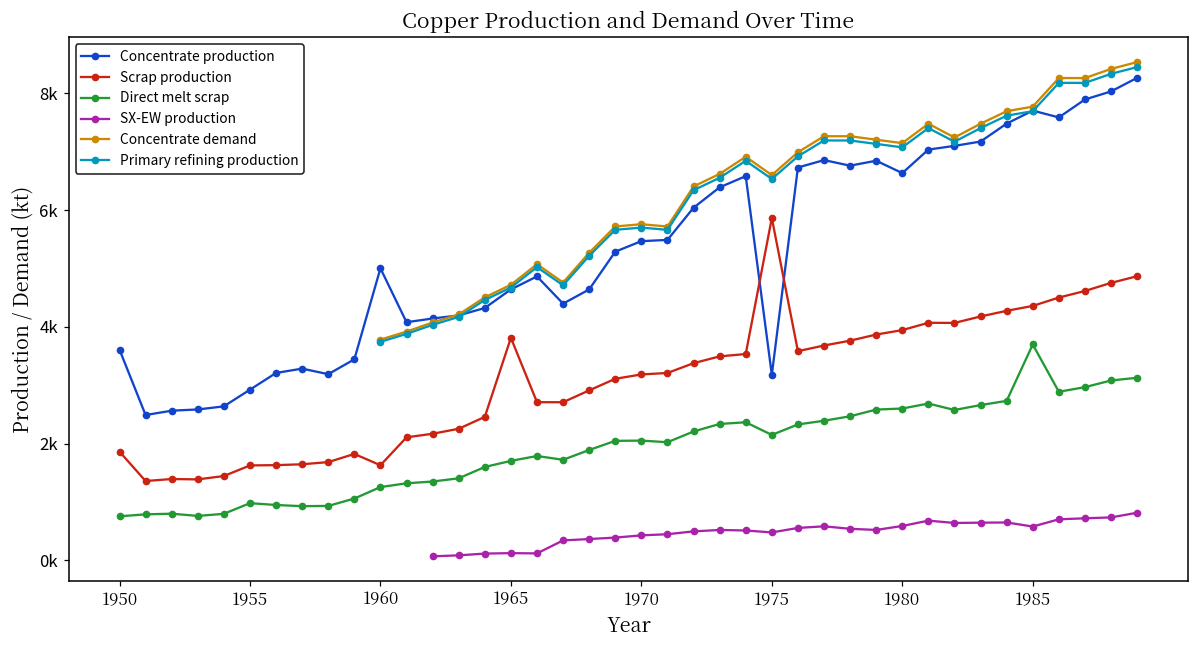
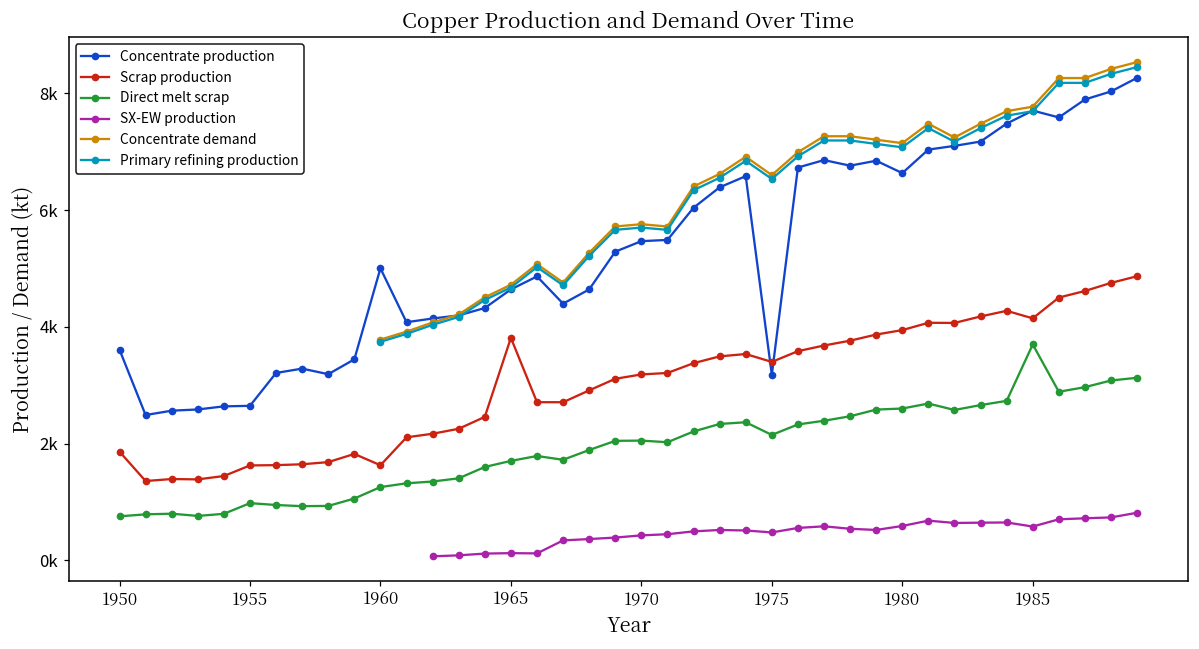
  {
    "Concentrate production": {
      "1950": 3600,
-     "1955": 2900,
+     "1955": 2600,
      "1960": 5000,
      "1970": 5500,
      "1975": 3200,
      "1980": 6600
    },
    "Scrap production": {
      "1950": 1900,
      "1955": 1600,
      "1960": 1600,
      "1965": 3800,
      "1970": 3200,
-     "1975": 5900,
+     "1975": 3400,
      "1980": 3900,
-     "1985": 4400
+     "1985": 4100
    },
    "Direct melt scrap": {
      "1950": 800,
      "1955": 1000,
      "1960": 1300,
      "1965": 1700,
      "1970": 2100,
      "1975": 2200,
      "1980": 2600,
      "1985": 3700
    },
    "SX-EW production": {
      "1965": 100,
      "1970": 400,
      "1975": 500,
      "1980": 600,
      "1985": 600
    },
    "Concentrate demand": {
      "1970": 5800,
      "1975": 6600,
      "1980": 7100,
      "1985": 7800
    },
    "Primary refining production": {
      "1970": 5700,
      "1975": 6500,
      "1980": 7100
    }
  }
